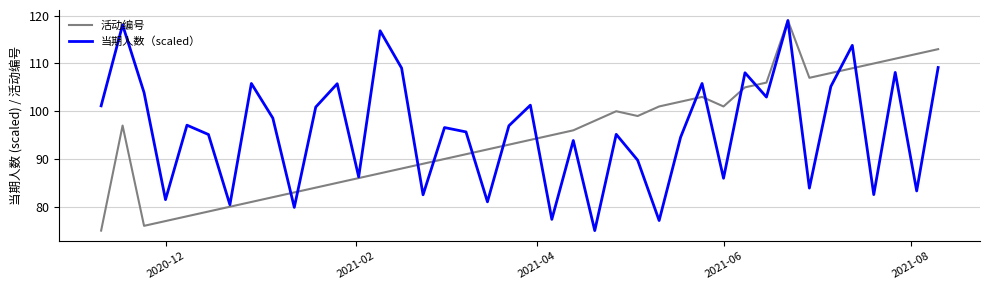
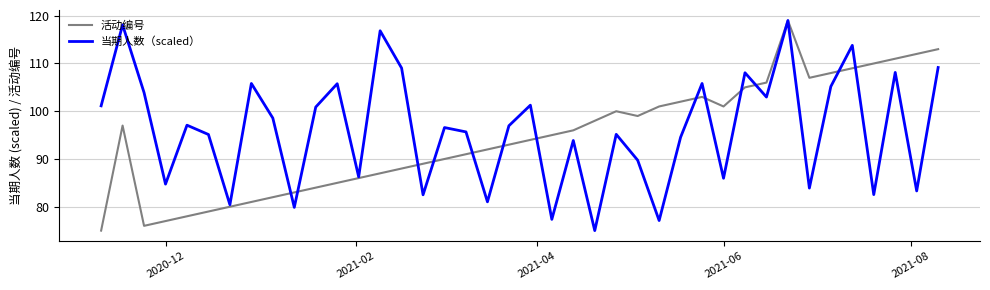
  {
    "活动编号": {
      "2020-12": 77,
      "2021-06": 101
    },
    "当期人数（scaled）": {
-     "2020-12": 81,
+     "2020-12": 85,
      "2021-06": 86
    }
  }
